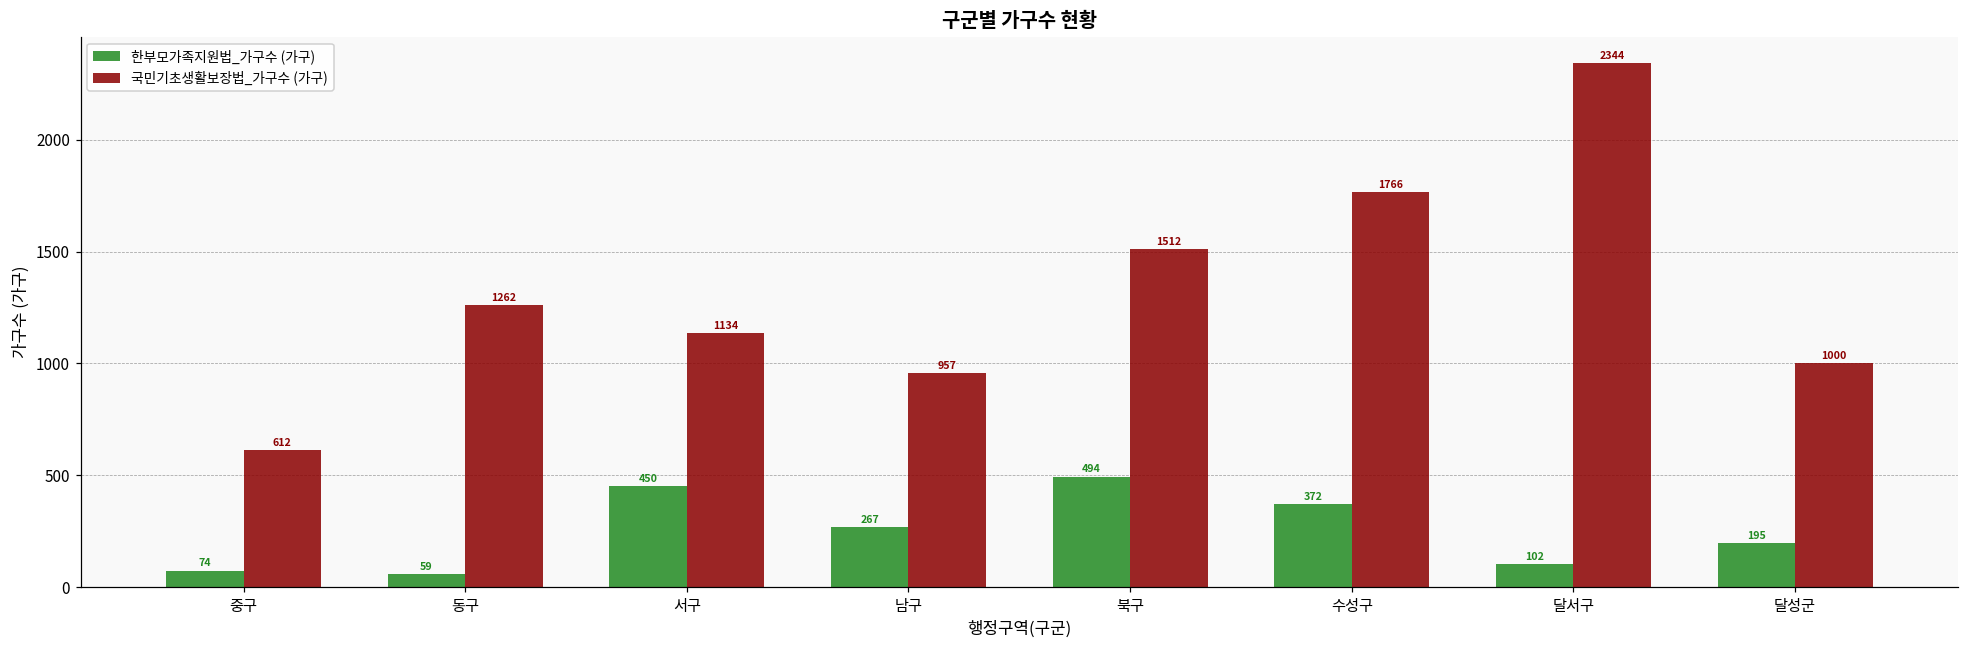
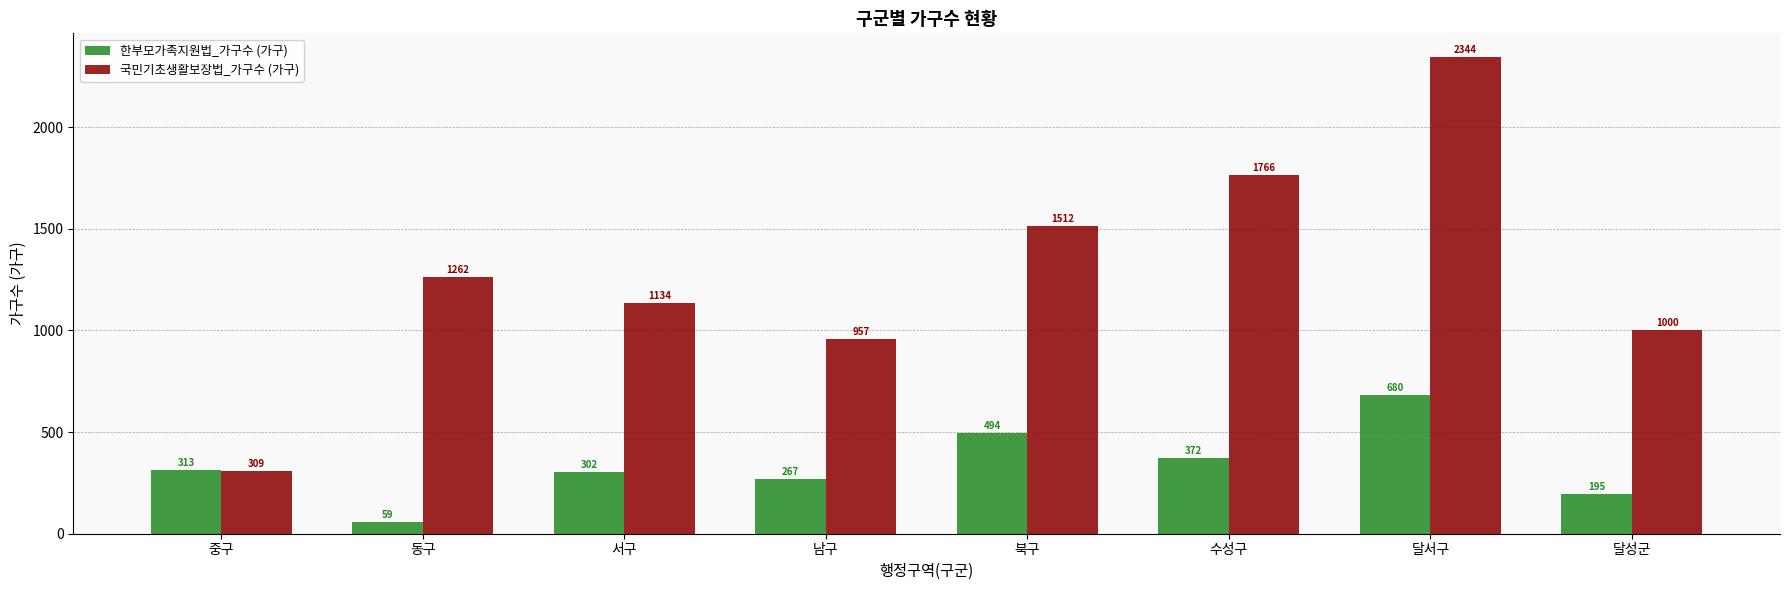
  {
    "한부모가족지원법_가구수 (가구)": {
-     "중구": 74,
+     "중구": 313,
      "동구": 59,
-     "서구": 450,
+     "서구": 302,
      "남구": 267,
      "북구": 494,
      "수성구": 372,
-     "달서구": 102,
+     "달서구": 680,
      "달성군": 195
    },
    "국민기초생활보장법_가구수 (가구)": {
-     "중구": 612,
+     "중구": 309,
      "동구": 1262,
      "서구": 1134,
      "남구": 957,
      "북구": 1512,
      "수성구": 1766,
      "달서구": 2344,
      "달성군": 1000
    }
  }
